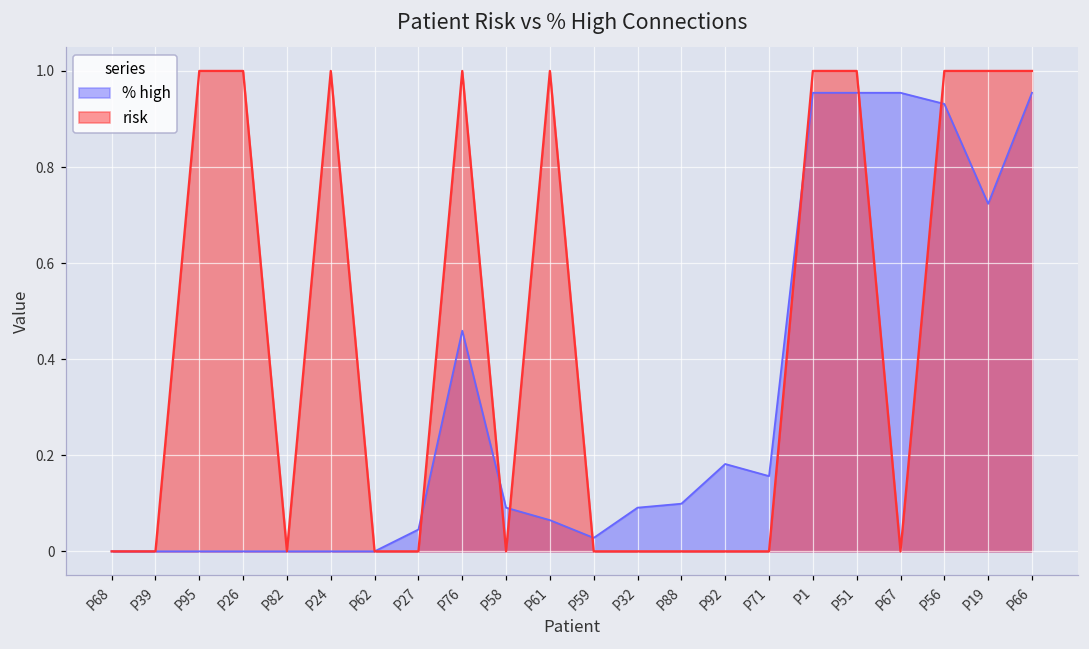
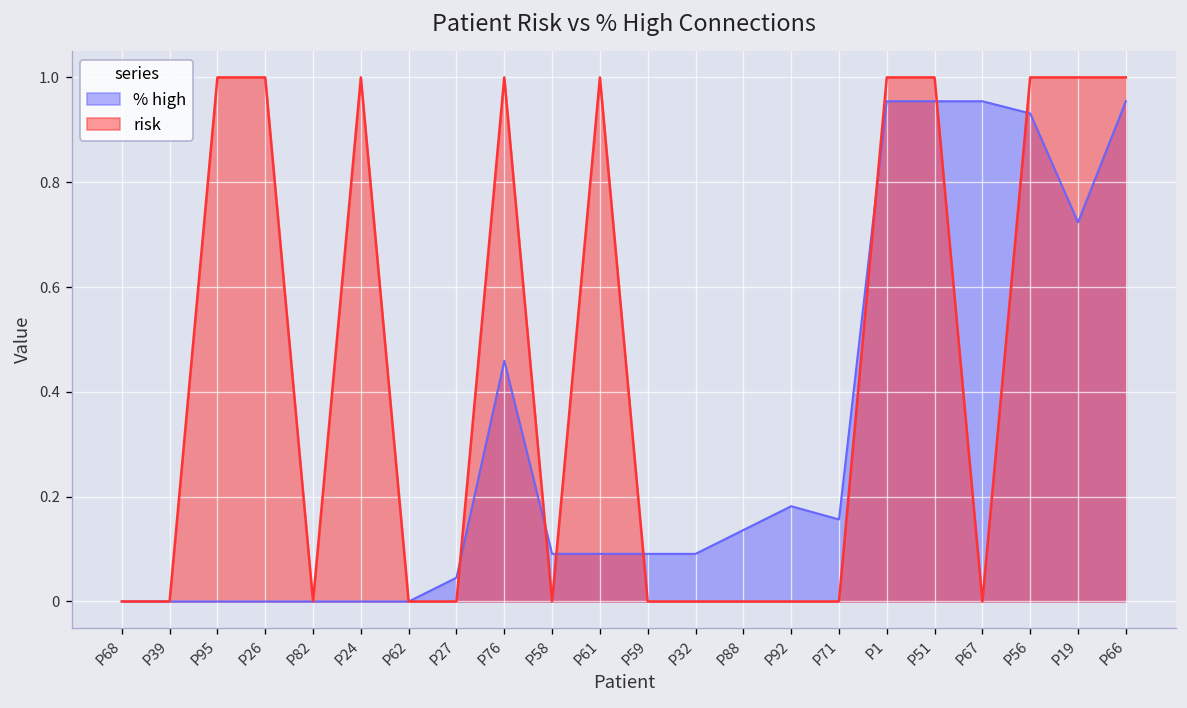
  {
    "% high": {
      "P95": 0.00,
      "P26": 0.00,
      "P24": 0.00,
      "P27": 0.05,
      "P76": 0.46,
      "P58": 0.09,
-     "P61": 0.06,
-     "P59": 0.03,
+     "P61": 0.09,
+     "P59": 0.09,
      "P32": 0.09,
-     "P88": 0.10,
+     "P88": 0.14,
      "P92": 0.18,
      "P71": 0.16,
      "P1": 0.95,
      "P51": 0.95,
      "P67": 0.95,
      "P56": 0.93,
      "P19": 0.72,
      "P66": 0.95
    },
    "risk": {
      "P95": 1.00,
      "P26": 1.00,
      "P24": 1.00,
      "P27": 0.00,
      "P76": 1.00,
      "P58": 0.00,
      "P61": 1.00,
      "P59": 0.00,
      "P32": 0.00,
      "P88": 0.00,
      "P92": 0.00,
      "P71": 0.00,
      "P1": 1.00,
      "P51": 1.00,
      "P67": 0.00,
      "P56": 1.00,
      "P19": 1.00,
      "P66": 1.00
    }
  }
